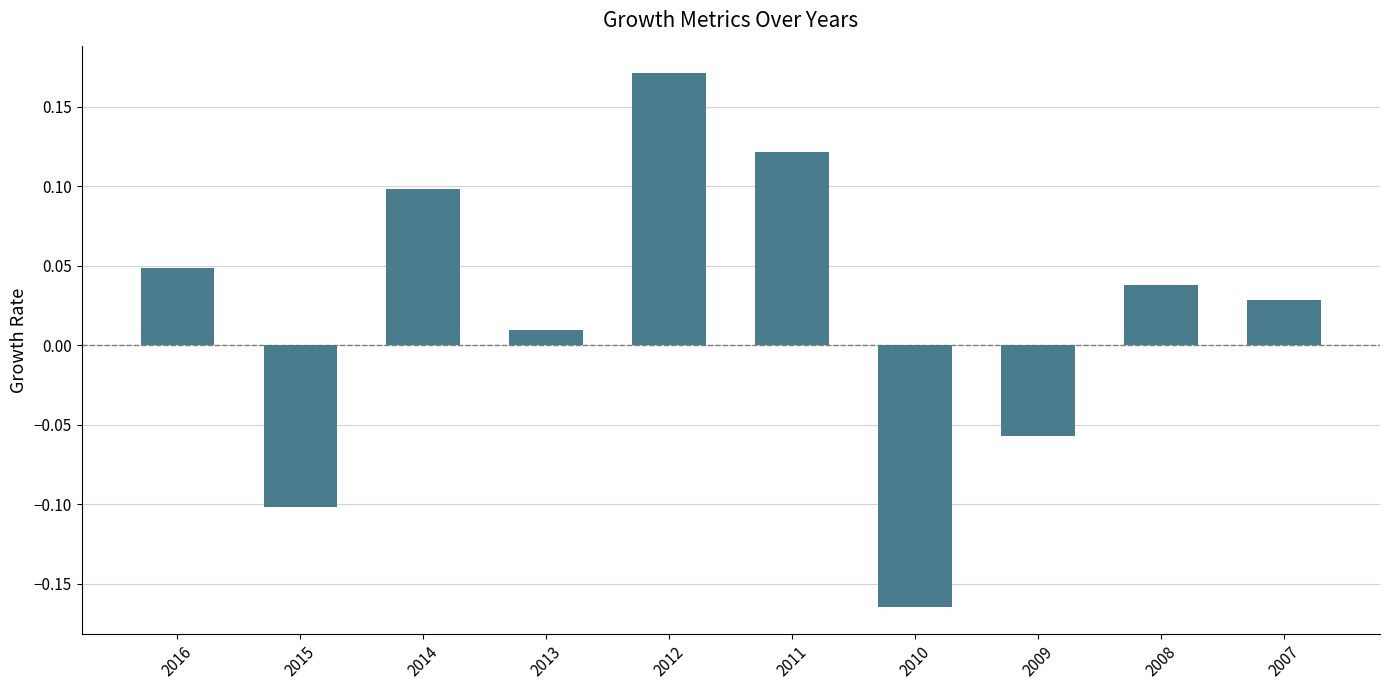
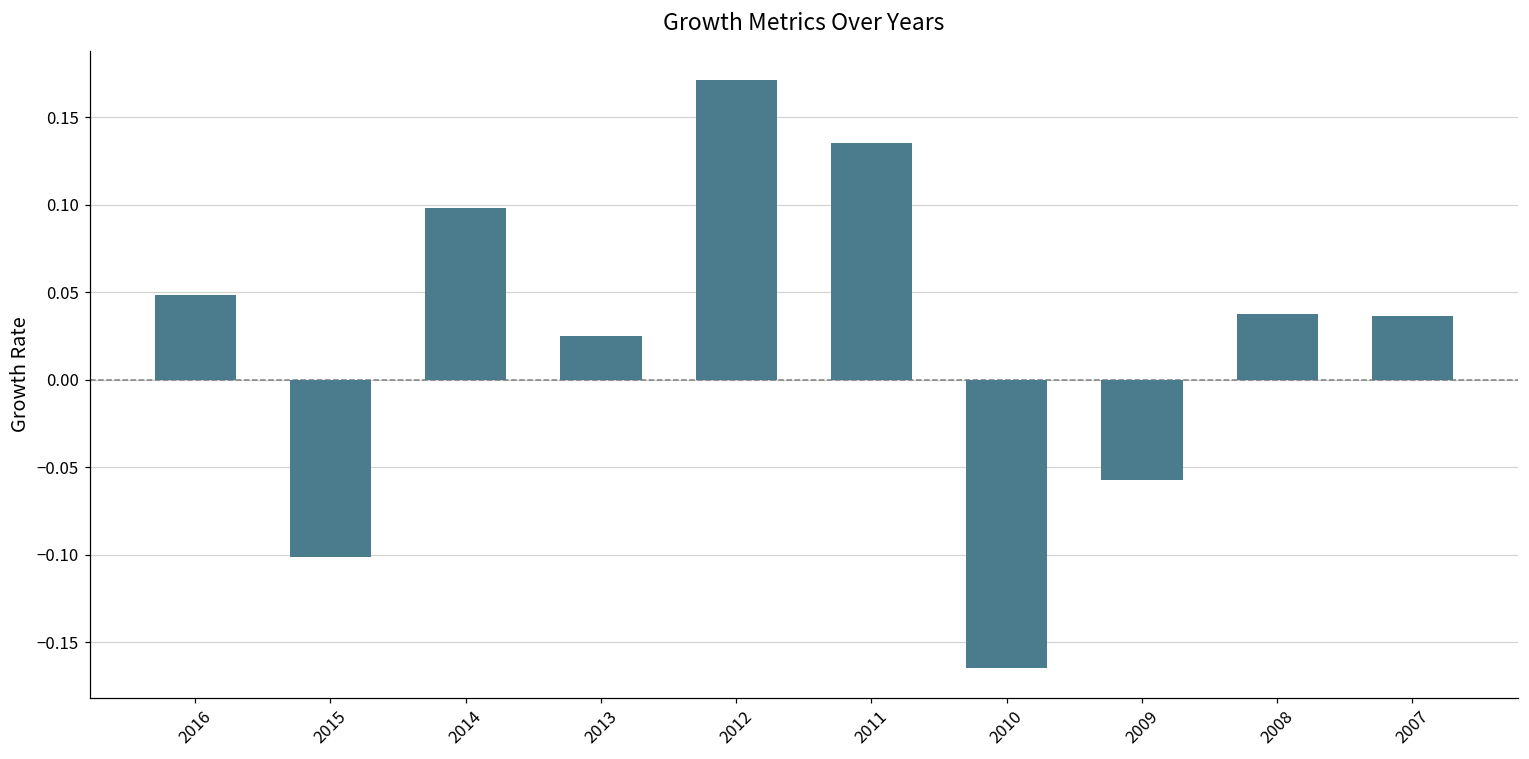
  {
    "2016": 0.048,
    "2015": -0.102,
    "2014": 0.098,
-   "2013": 0.010,
+   "2013": 0.025,
    "2012": 0.171,
-   "2011": 0.122,
+   "2011": 0.135,
    "2010": -0.165,
    "2009": -0.057,
    "2008": 0.038,
-   "2007": 0.028
+   "2007": 0.037
  }
